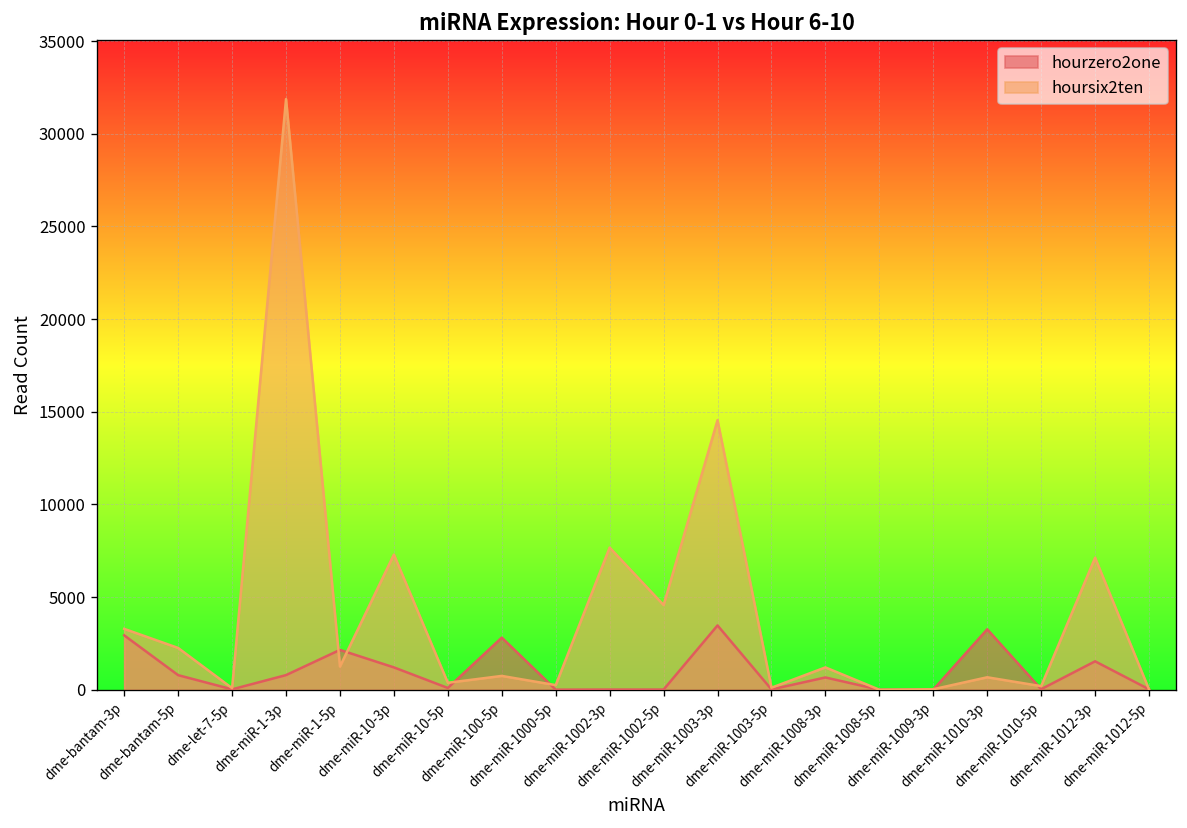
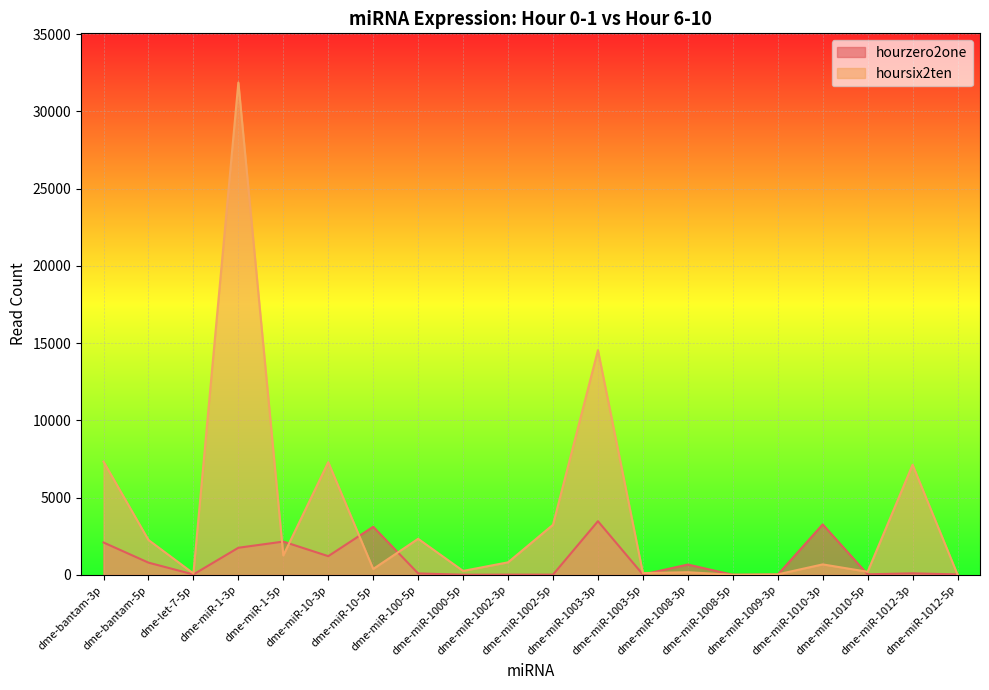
  {
    "hourzero2one": {
-     "dme-bantam-3p": 2900,
+     "dme-bantam-3p": 2100,
      "dme-bantam-5p": 800,
-     "dme-miR-1-3p": 800,
+     "dme-miR-1-3p": 1800,
      "dme-miR-1-5p": 2200,
      "dme-miR-10-3p": 1200,
-     "dme-miR-10-5p": 100,
-     "dme-miR-100-5p": 2800,
+     "dme-miR-10-5p": 3100,
+     "dme-miR-100-5p": 100,
      "dme-miR-1000-5p": 0,
      "dme-miR-1002-3p": 0,
      "dme-miR-1002-5p": 0,
      "dme-miR-1003-3p": 3500,
      "dme-miR-1008-3p": 700,
      "dme-miR-1010-3p": 3300,
-     "dme-miR-1012-3p": 1500
+     "dme-miR-1012-3p": 100
    },
    "hoursix2ten": {
-     "dme-bantam-3p": 3300,
+     "dme-bantam-3p": 7300,
      "dme-bantam-5p": 2300,
      "dme-miR-1-3p": 31900,
      "dme-miR-1-5p": 1300,
      "dme-miR-10-3p": 7300,
      "dme-miR-10-5p": 400,
-     "dme-miR-100-5p": 700,
+     "dme-miR-100-5p": 2300,
      "dme-miR-1000-5p": 300,
-     "dme-miR-1002-3p": 7700,
-     "dme-miR-1002-5p": 4600,
+     "dme-miR-1002-3p": 800,
+     "dme-miR-1002-5p": 3200,
      "dme-miR-1003-3p": 14500,
-     "dme-miR-1008-3p": 1200,
+     "dme-miR-1008-3p": 200,
      "dme-miR-1010-3p": 700,
      "dme-miR-1012-3p": 7100
    }
  }
